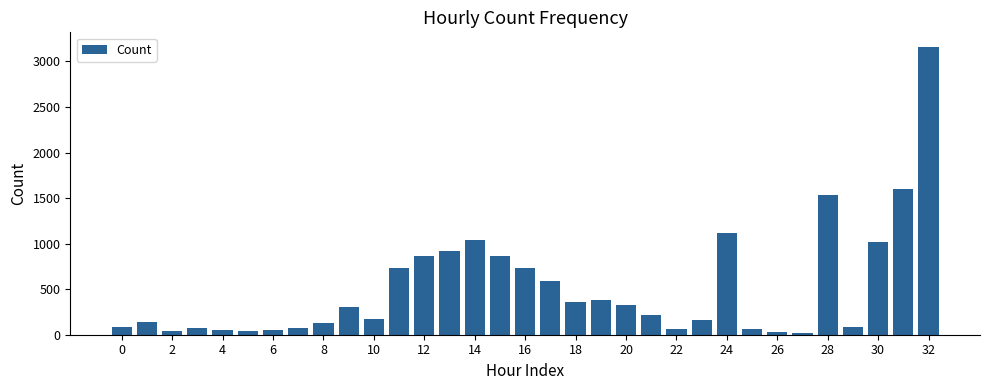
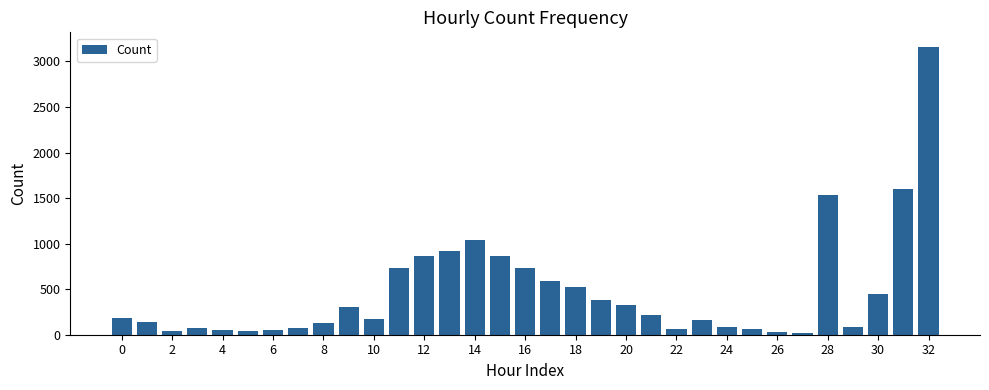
  {
-   "0": 100,
+   "0": 200,
    "2": 0,
    "4": 0,
    "6": 100,
    "8": 100,
    "10": 200,
    "12": 900,
    "14": 1000,
    "16": 700,
-   "18": 400,
+   "18": 500,
    "20": 300,
    "22": 100,
-   "24": 1100,
+   "24": 100,
    "26": 0,
    "28": 1500,
-   "30": 1000,
+   "30": 400,
    "32": 3200
  }
